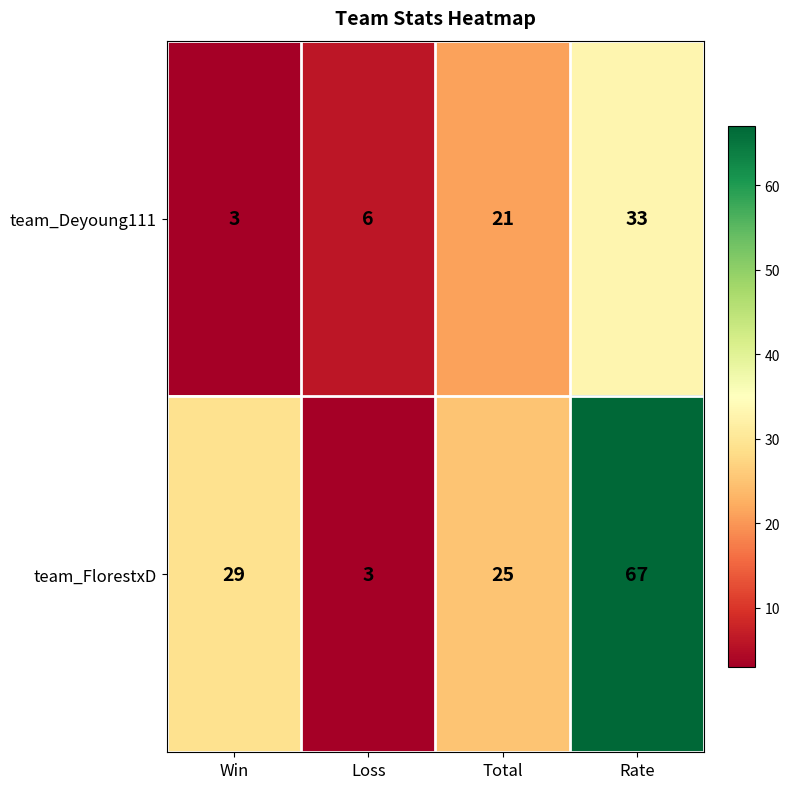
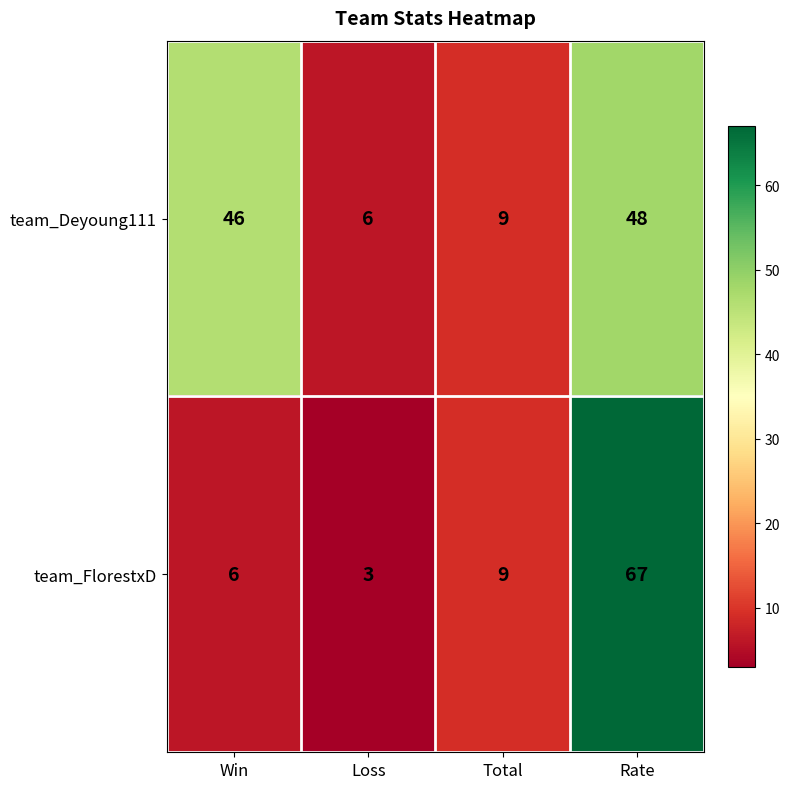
  {
    "team_Deyoung111": {
-     "Win": 3,
+     "Win": 46,
      "Loss": 6,
-     "Total": 21,
-     "Rate": 33
+     "Total": 9,
+     "Rate": 48
    },
    "team_FlorestxD": {
-     "Win": 29,
+     "Win": 6,
      "Loss": 3,
-     "Total": 25,
+     "Total": 9,
      "Rate": 67
    }
  }
